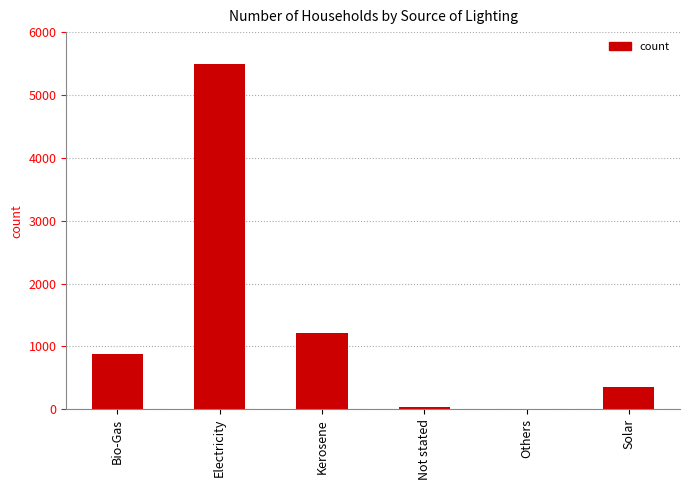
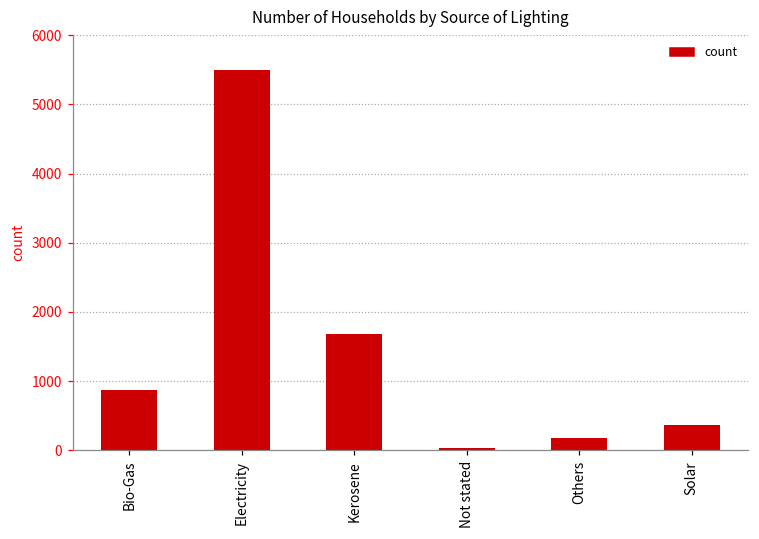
  {
    "Bio-Gas": 900,
    "Electricity": 5500,
-   "Kerosene": 1200,
-   "Others": 0,
+   "Kerosene": 1700,
+   "Others": 200,
    "Solar": 400
  }
